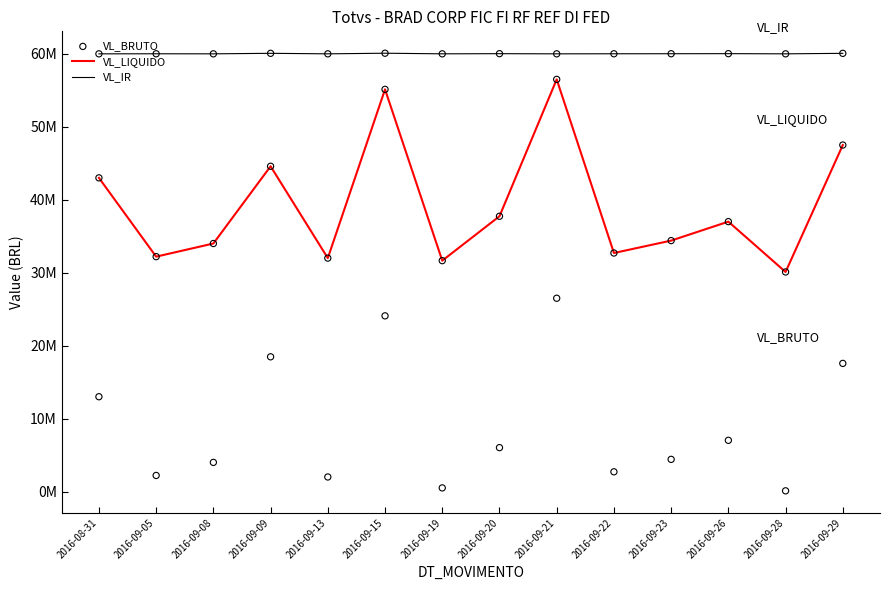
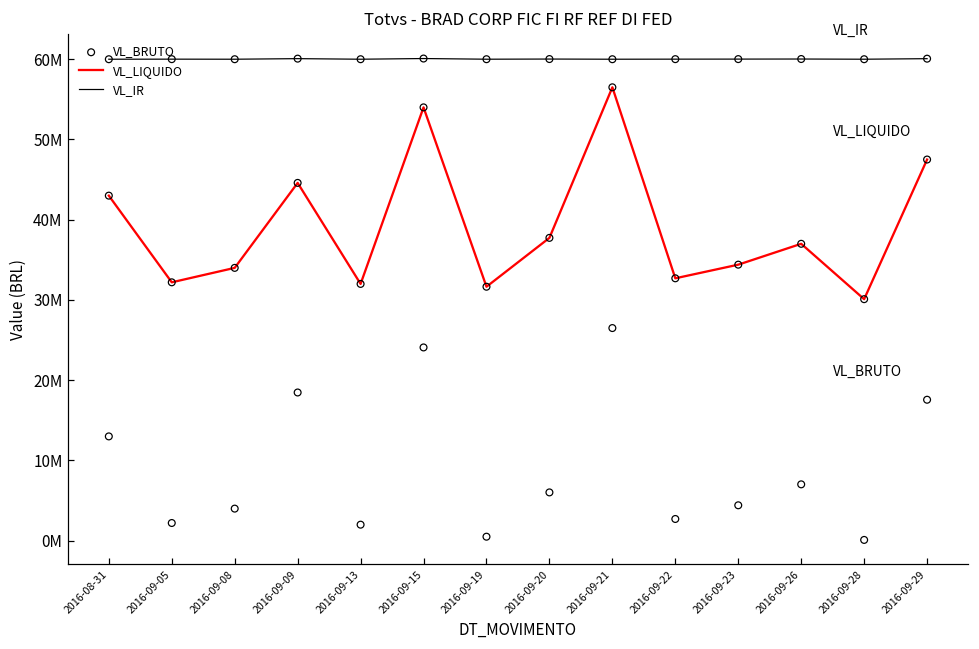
  {
    "VL_LIQUIDO": {
      "2016-08-31": 43000000,
      "2016-09-05": 32000000,
      "2016-09-08": 34000000,
      "2016-09-09": 45000000,
      "2016-09-13": 32000000,
-     "2016-09-15": 55000000,
+     "2016-09-15": 54000000,
      "2016-09-19": 32000000,
      "2016-09-20": 38000000,
      "2016-09-21": 57000000,
      "2016-09-22": 33000000,
      "2016-09-23": 34000000,
      "2016-09-26": 37000000,
      "2016-09-28": 30000000,
      "2016-09-29": 48000000
    },
    "VL_IR": {
      "2016-08-31": 60000000,
      "2016-09-05": 60000000,
      "2016-09-08": 60000000,
      "2016-09-09": 60000000,
      "2016-09-13": 60000000,
      "2016-09-15": 60000000,
      "2016-09-19": 60000000,
      "2016-09-20": 60000000,
      "2016-09-21": 60000000,
      "2016-09-22": 60000000,
      "2016-09-23": 60000000,
      "2016-09-26": 60000000,
      "2016-09-28": 60000000,
      "2016-09-29": 60000000
    }
  }
